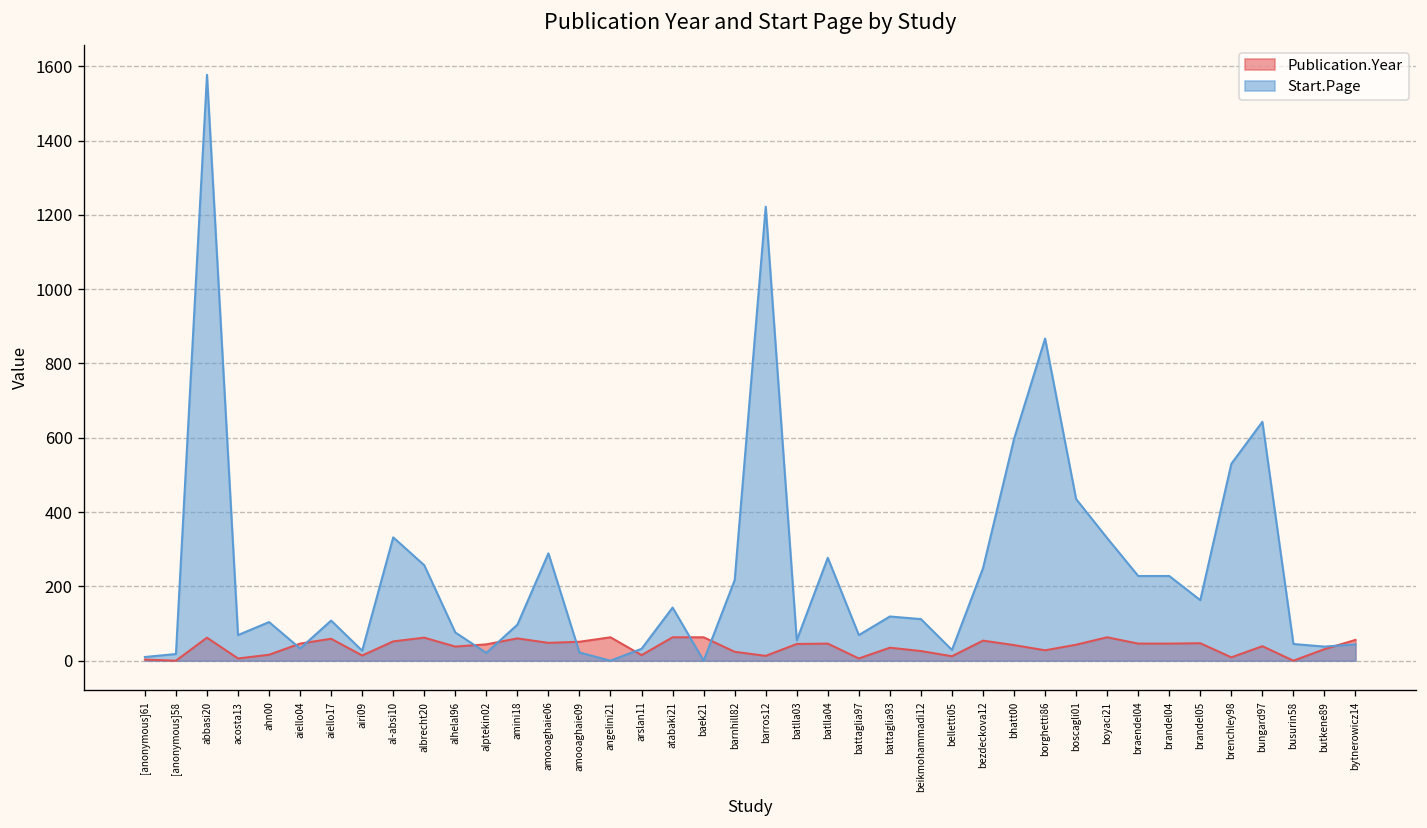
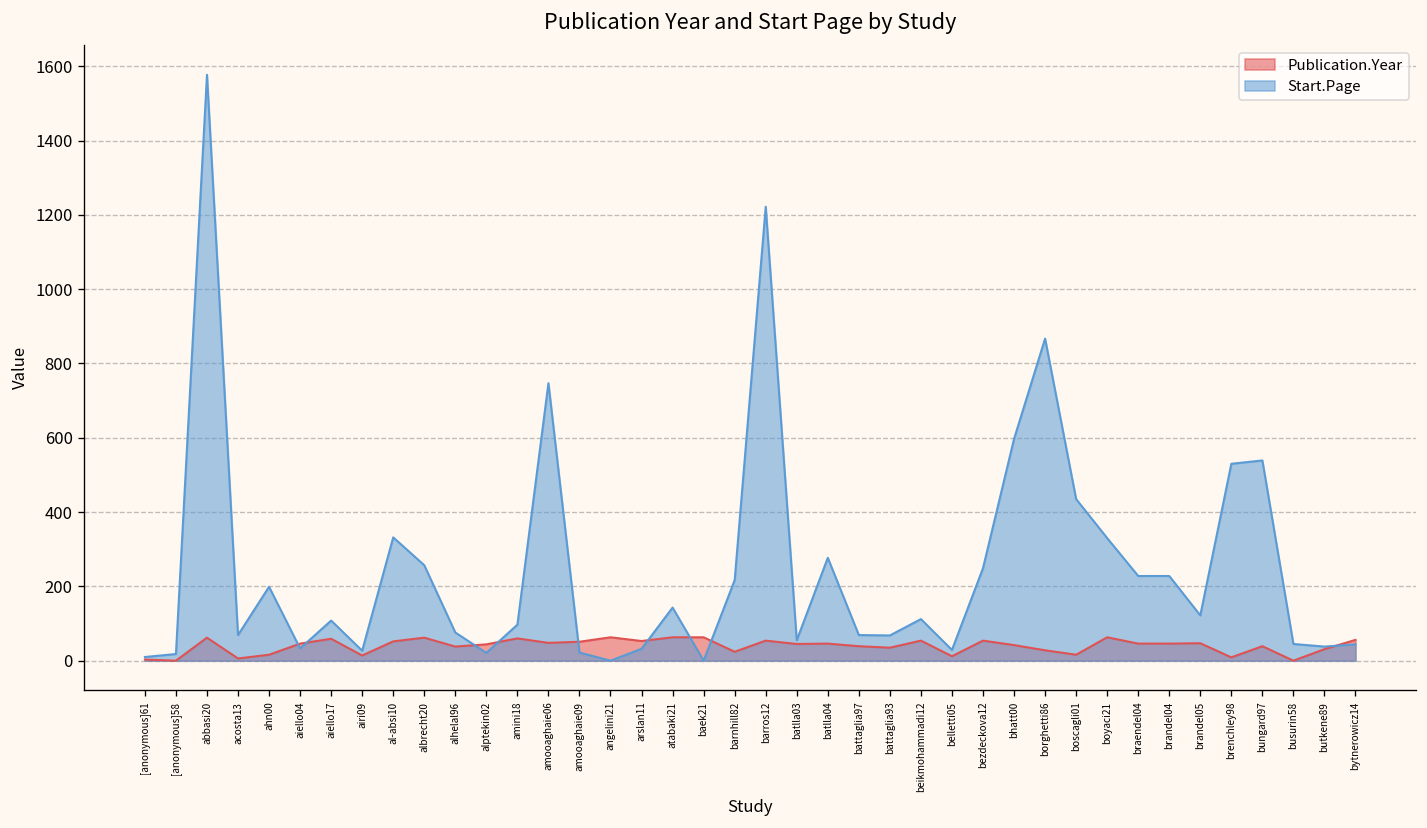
  {
    "Publication.Year": {
      "[anonymous]58": 0,
      "abbasi20": 60,
      "acosta13": 10,
      "ahn00": 20,
      "aiello04": 50,
      "aiello17": 60,
      "airi09": 10,
      "al-absi10": 50,
      "albrecht20": 60,
      "alhelal96": 40,
      "alptekin02": 40,
      "amini18": 60,
      "amooaghaie06": 50,
      "amooaghaie09": 50,
      "angelini21": 60,
-     "arslan11": 20,
+     "arslan11": 50,
      "atabaki21": 60,
      "baek21": 60,
      "barnhill82": 20,
-     "barros12": 10,
+     "barros12": 50,
      "batlla03": 50,
      "batlla04": 50,
-     "battaglia97": 10,
+     "battaglia97": 40,
      "battaglia93": 40,
-     "beikmohammadi12": 30,
+     "beikmohammadi12": 50,
      "belletti05": 10,
      "bezdeckova12": 50,
      "bhatt00": 40,
      "borghetti86": 30,
-     "boscagli01": 40,
+     "boscagli01": 20,
      "boyaci21": 60,
      "braendel04": 50,
      "brandel04": 50,
      "brandel05": 50,
      "brenchley98": 10,
      "bungard97": 40,
      "busurin58": 0,
      "bytnerowicz14": 60
    },
    "Start.Page": {
      "[anonymous]58": 20,
      "abbasi20": 1580,
      "acosta13": 70,
-     "ahn00": 100,
+     "ahn00": 200,
      "aiello04": 30,
      "aiello17": 110,
      "airi09": 30,
      "al-absi10": 330,
      "albrecht20": 260,
      "alhelal96": 80,
      "alptekin02": 20,
      "amini18": 100,
-     "amooaghaie06": 290,
+     "amooaghaie06": 750,
      "amooaghaie09": 20,
      "angelini21": 0,
      "arslan11": 30,
      "atabaki21": 140,
      "baek21": 0,
      "barnhill82": 220,
      "barros12": 1220,
      "batlla03": 60,
      "batlla04": 280,
      "battaglia97": 70,
-     "battaglia93": 120,
+     "battaglia93": 70,
      "beikmohammadi12": 110,
      "belletti05": 30,
      "bezdeckova12": 250,
      "bhatt00": 600,
      "borghetti86": 870,
      "boscagli01": 440,
      "boyaci21": 330,
      "braendel04": 230,
      "brandel04": 230,
-     "brandel05": 160,
+     "brandel05": 120,
      "brenchley98": 530,
-     "bungard97": 640,
+     "bungard97": 540,
      "busurin58": 50,
      "bytnerowicz14": 40
    }
  }
